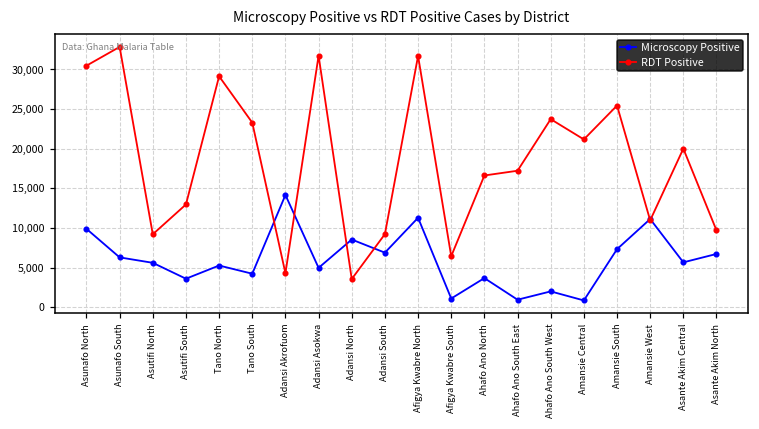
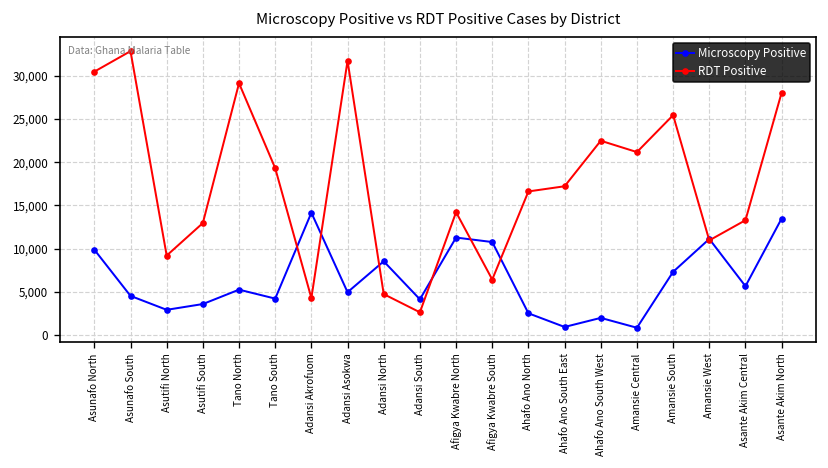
  {
    "Microscopy Positive": {
      "Asunafo North": "10,000",
-     "Asunafo South": "6,000",
-     "Asutifi North": "6,000",
+     "Asunafo South": "5,000",
+     "Asutifi North": "3,000",
      "Asutifi South": "4,000",
      "Tano North": "5,000",
      "Tano South": "4,000",
      "Adansi Akrofuom": "14,000",
      "Adansi Asokwa": "5,000",
      "Adansi North": "9,000",
-     "Adansi South": "7,000",
+     "Adansi South": "4,000",
      "Afigya Kwabre North": "11,000",
-     "Afigya Kwabre South": "1,000",
-     "Ahafo Ano North": "4,000",
+     "Afigya Kwabre South": "11,000",
+     "Ahafo Ano North": "3,000",
      "Ahafo Ano South East": "1,000",
      "Ahafo Ano South West": "2,000",
      "Amansie Central": "1,000",
      "Amansie South": "7,000",
      "Asante Akim Central": "6,000",
-     "Asante Akim North": "7,000"
+     "Asante Akim North": "13,000"
    },
    "RDT Positive": {
      "Asunafo North": "30,000",
      "Asunafo South": "33,000",
      "Asutifi North": "9,000",
      "Asutifi South": "13,000",
      "Tano North": "29,000",
-     "Tano South": "23,000",
+     "Tano South": "19,000",
      "Adansi Akrofuom": "4,000",
      "Adansi Asokwa": "32,000",
-     "Adansi North": "4,000",
-     "Adansi South": "9,000",
-     "Afigya Kwabre North": "32,000",
+     "Adansi North": "5,000",
+     "Adansi South": "3,000",
+     "Afigya Kwabre North": "14,000",
      "Afigya Kwabre South": "6,000",
      "Ahafo Ano North": "17,000",
      "Ahafo Ano South East": "17,000",
-     "Ahafo Ano South West": "24,000",
+     "Ahafo Ano South West": "22,000",
      "Amansie Central": "21,000",
      "Amansie South": "25,000",
-     "Asante Akim Central": "20,000",
-     "Asante Akim North": "10,000"
+     "Asante Akim Central": "13,000",
+     "Asante Akim North": "28,000"
    }
  }
